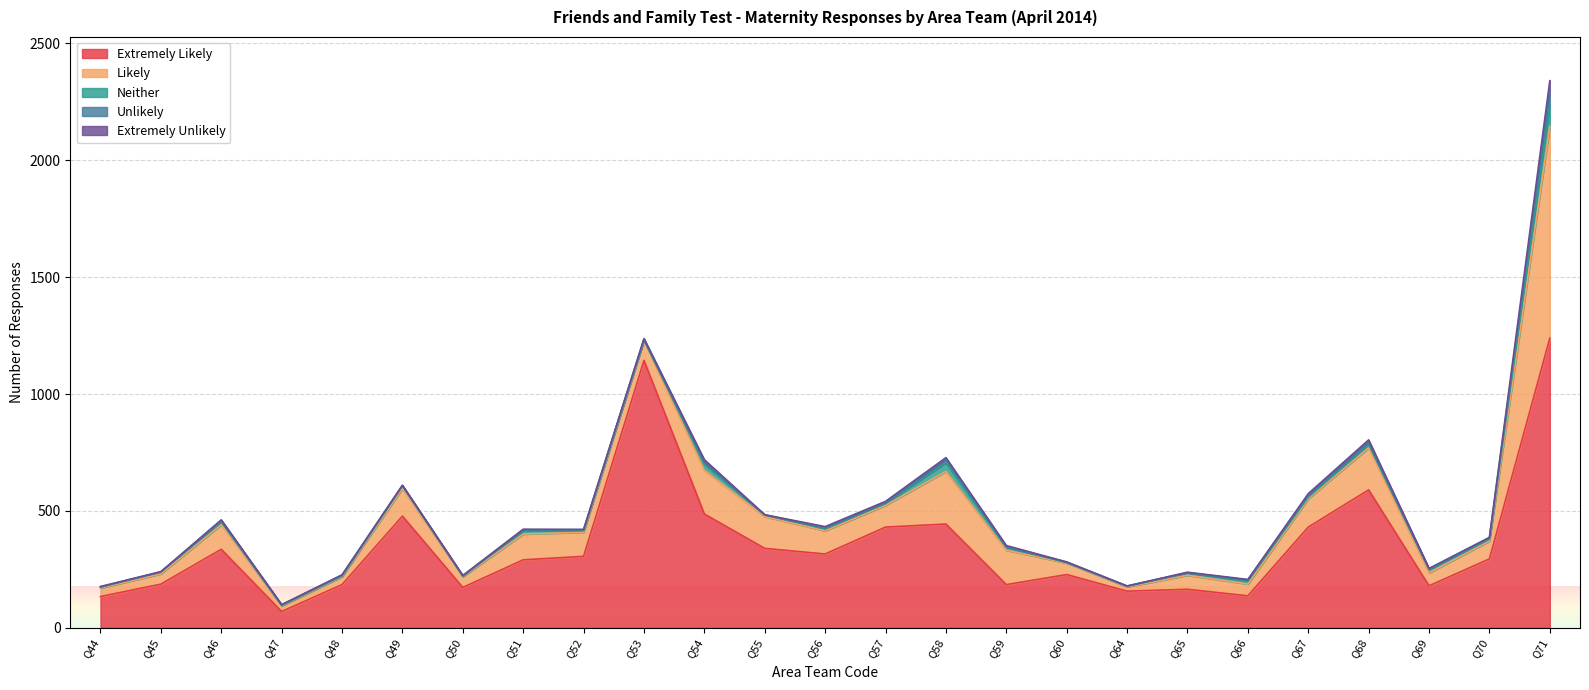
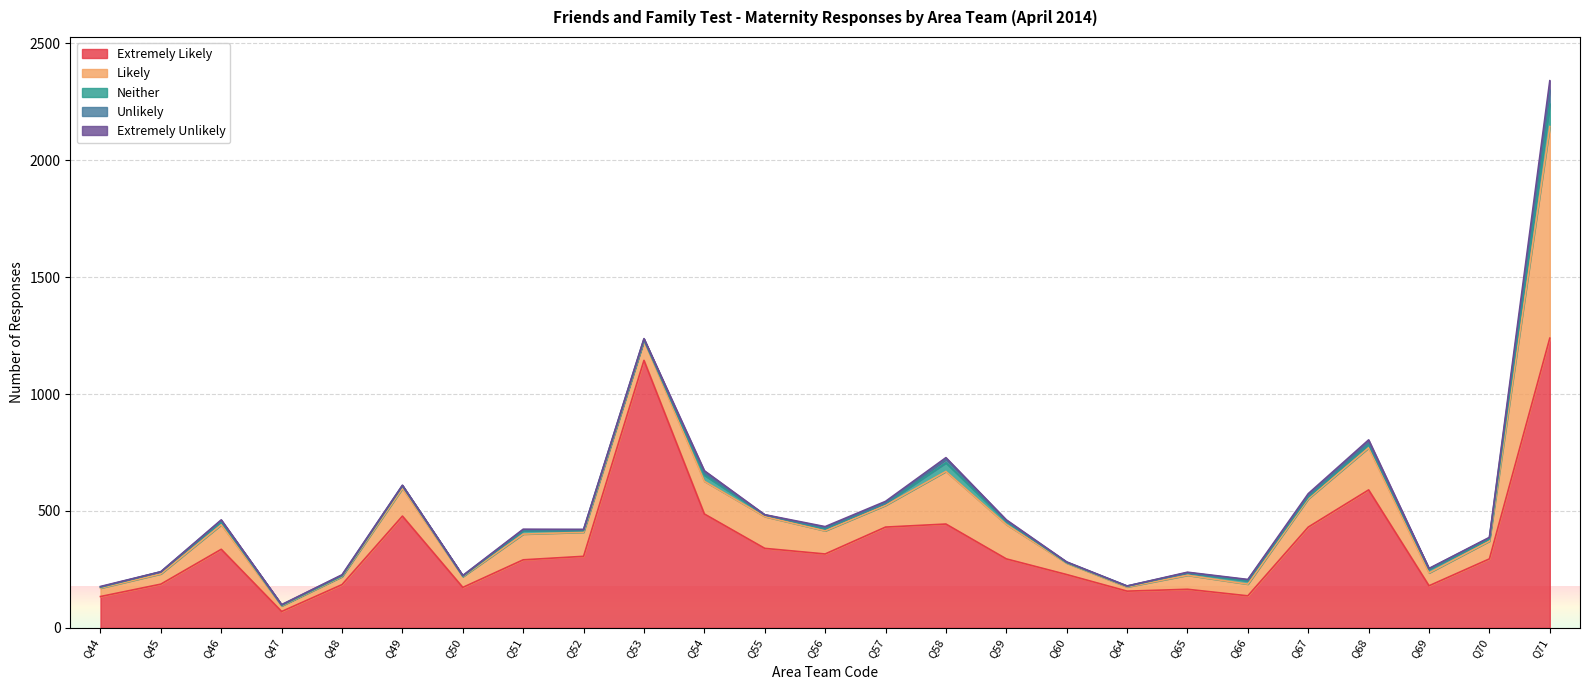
  {
    "Extremely Likely": {
      "Q44": 130,
      "Q45": 190,
      "Q46": 340,
      "Q47": 70,
      "Q48": 190,
      "Q49": 480,
      "Q50": 170,
      "Q51": 290,
      "Q52": 310,
      "Q53": 1140,
      "Q54": 490,
      "Q55": 340,
      "Q56": 320,
      "Q57": 430,
      "Q58": 440,
-     "Q59": 190,
+     "Q59": 300,
      "Q60": 230,
      "Q64": 160,
      "Q65": 170,
      "Q66": 140,
      "Q67": 430,
      "Q68": 590,
      "Q69": 180,
      "Q70": 300,
      "Q71": 1240
    },
    "Likely": {
      "Q46": 110,
      "Q49": 120,
      "Q51": 110,
-     "Q54": 190,
+     "Q54": 140,
      "Q58": 230,
      "Q59": 150,
      "Q66": 50,
      "Q68": 180,
      "Q69": 60,
      "Q71": 910
    },
    "Extremely Unlikely": {
      "Q68": 10,
      "Q71": 40
    }
  }
